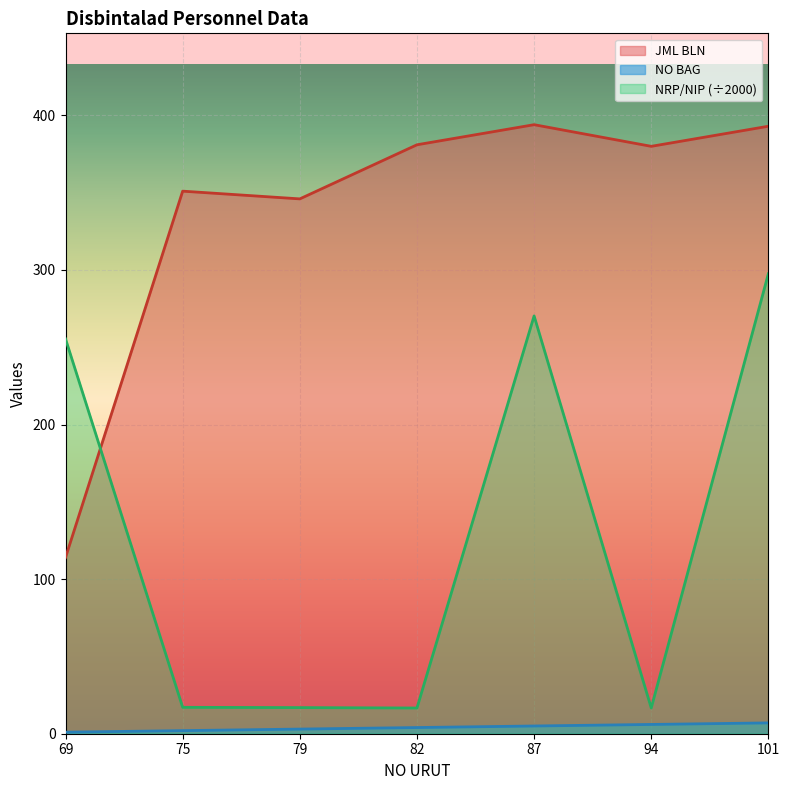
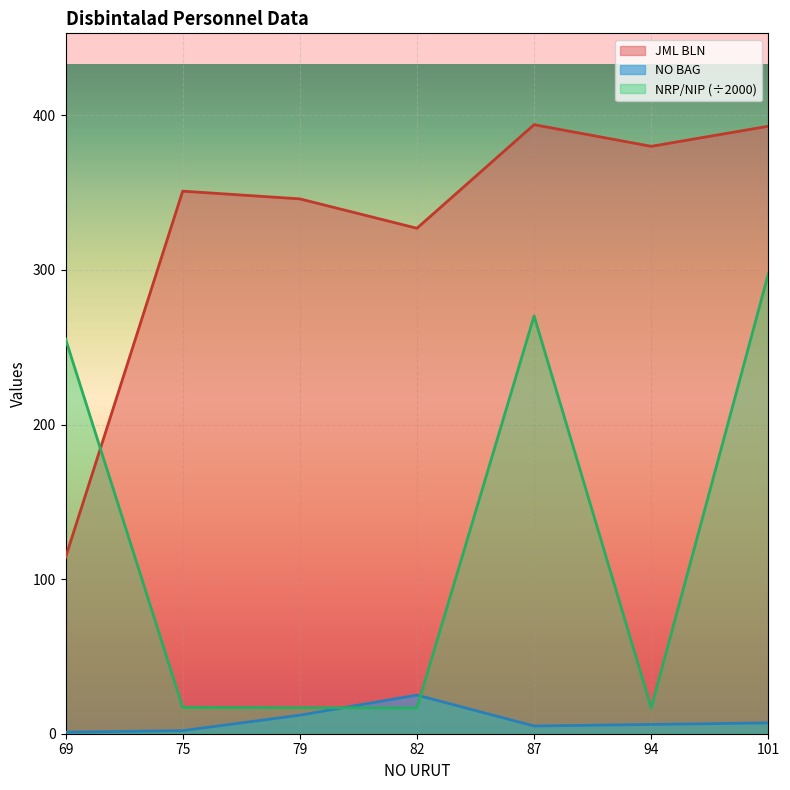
  {
    "JML BLN": {
      "69": 114,
      "75": 351,
      "79": 346,
-     "82": 381,
+     "82": 327,
      "87": 394,
      "94": 380,
      "101": 393
    },
    "NO BAG": {
      "69": 1,
      "75": 2,
-     "79": 3,
-     "82": 4,
+     "79": 12,
+     "82": 25,
      "87": 5,
      "94": 6,
      "101": 7
    },
    "NRP/NIP (÷2000)": {
      "69": 255,
      "75": 17,
      "79": 17,
      "82": 17,
      "87": 270,
      "94": 17,
      "101": 298
    }
  }
